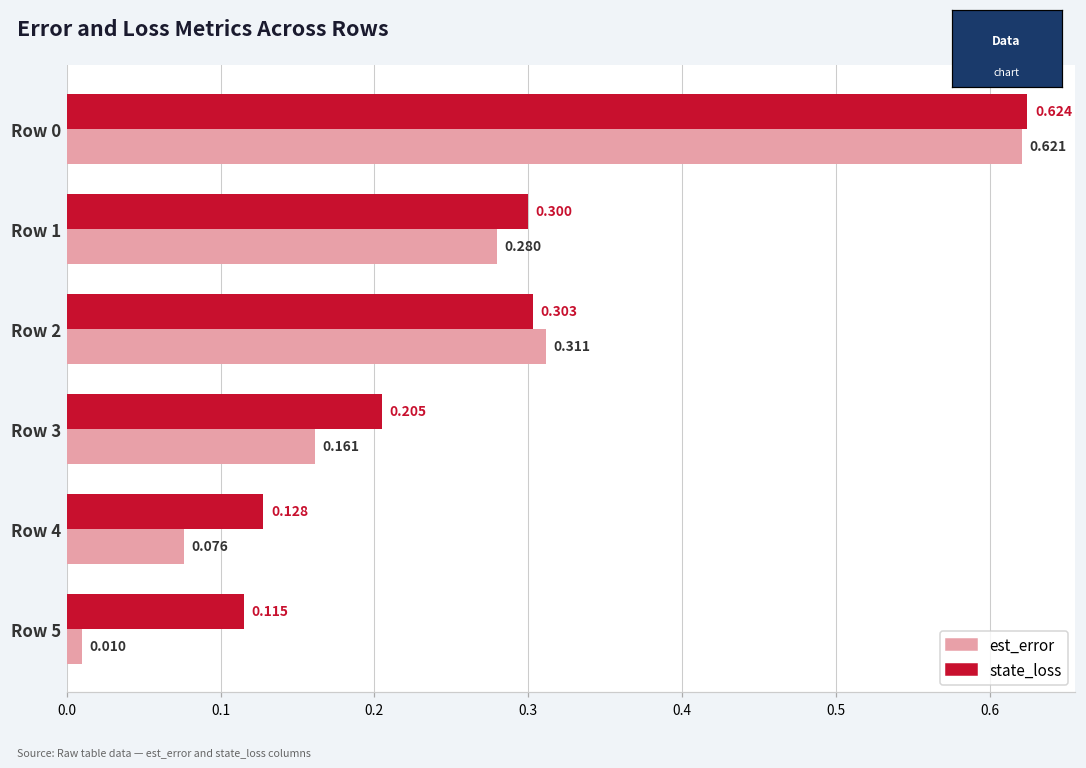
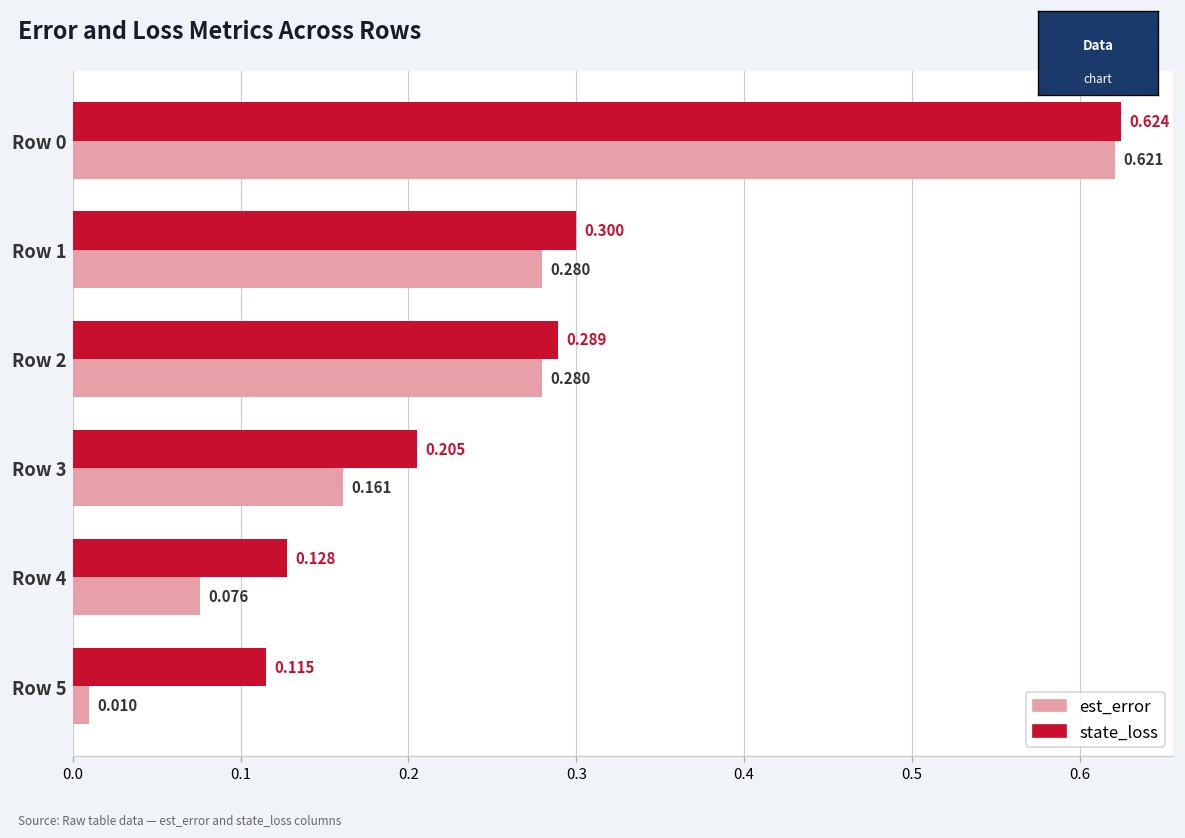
  {
    "est_error": {
      "Row 0": 0.621,
      "Row 1": 0.280,
-     "Row 2": 0.311,
+     "Row 2": 0.280,
      "Row 3": 0.161,
      "Row 4": 0.076,
      "Row 5": 0.010
    },
    "state_loss": {
      "Row 0": 0.624,
      "Row 1": 0.300,
-     "Row 2": 0.303,
+     "Row 2": 0.289,
      "Row 3": 0.205,
      "Row 4": 0.128,
      "Row 5": 0.115
    }
  }
